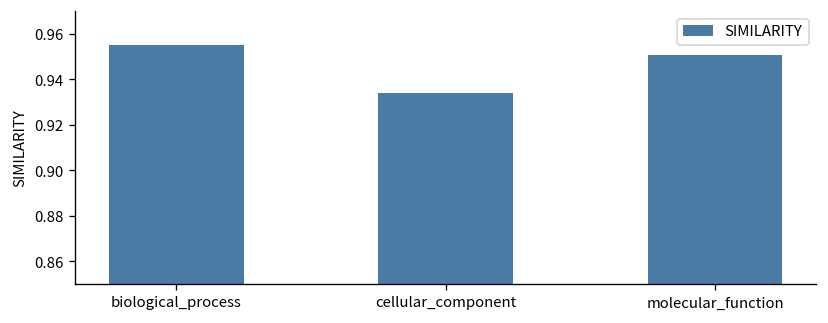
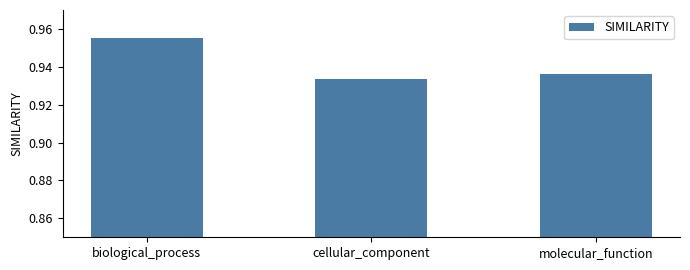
  {
    "biological_process": 0.955,
    "cellular_component": 0.934,
-   "molecular_function": 0.951
+   "molecular_function": 0.936
  }
